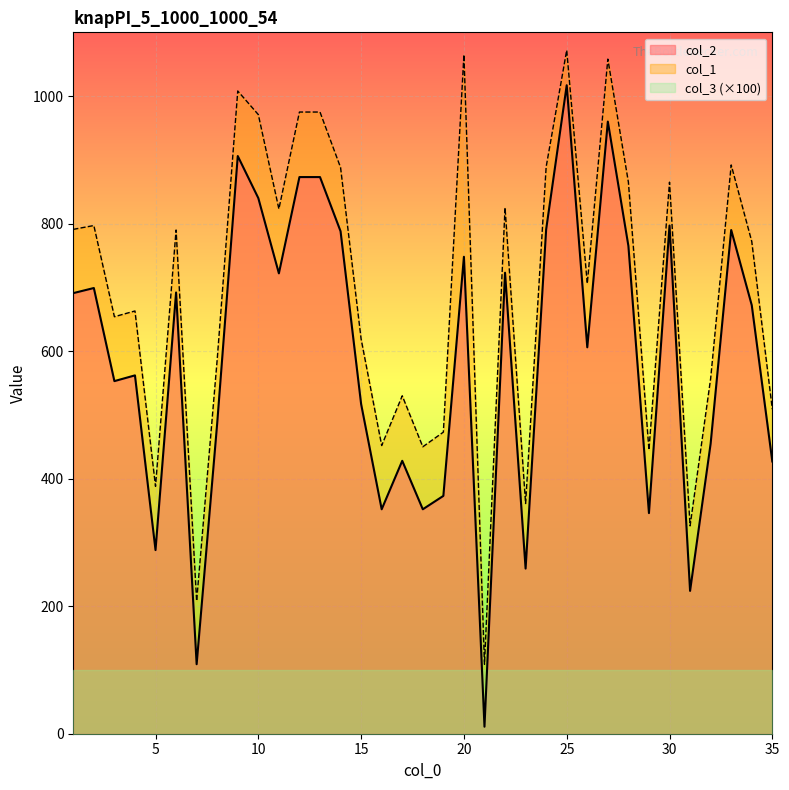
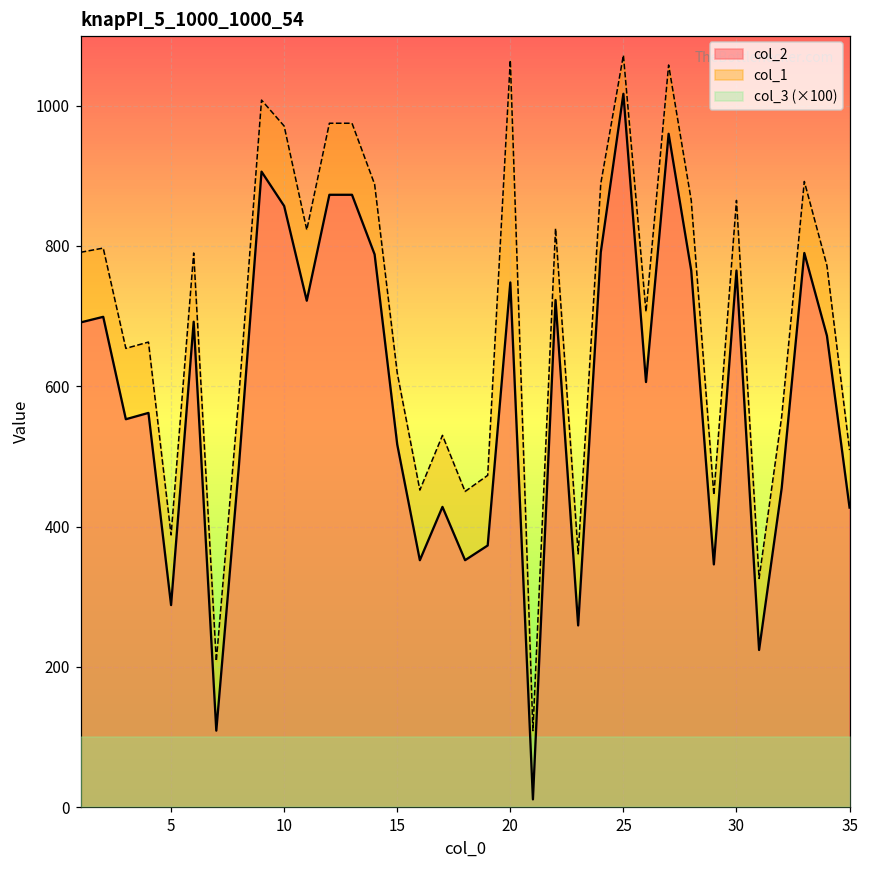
  {
    "col_2": {
      "5": 290,
-     "10": 840,
+     "10": 860,
      "15": 520,
      "20": 750,
      "25": 1020,
-     "30": 800,
+     "30": 770,
      "35": 430
    },
    "col_1": {
      "5": 390,
      "10": 970,
      "15": 620,
      "20": 1070,
      "25": 1070,
      "30": 870,
      "35": 510
    },
    "col_3 (×100)": {
      "5": 100,
      "10": 100,
      "15": 100,
      "20": 100,
      "25": 100,
      "30": 100,
      "35": 100
    }
  }
